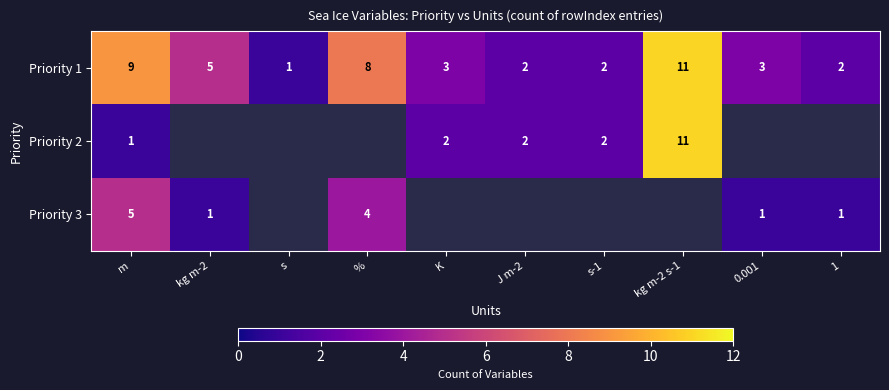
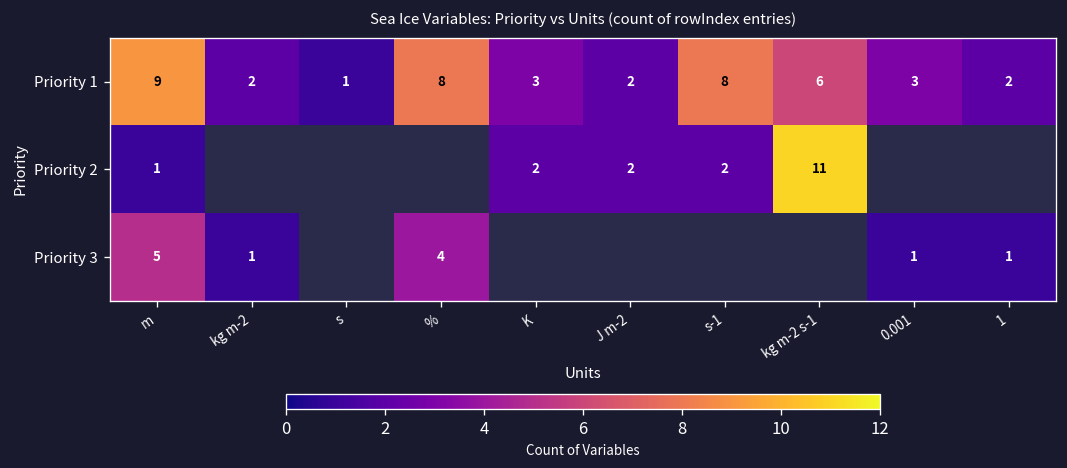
  {
    "Priority 1": {
      "m": 9,
-     "kg m-2": 5,
+     "kg m-2": 2,
      "s": 1,
      "%": 8,
      "K": 3,
      "J m-2": 2,
-     "s-1": 2,
-     "kg m-2 s-1": 11,
+     "s-1": 8,
+     "kg m-2 s-1": 6,
      "0.001": 3,
      "1": 2
    },
    "Priority 2": {
      "m": 1,
      "K": 2,
      "J m-2": 2,
      "s-1": 2,
      "kg m-2 s-1": 11
    },
    "Priority 3": {
      "m": 5,
      "kg m-2": 1,
      "%": 4,
      "0.001": 1,
      "1": 1
    }
  }
